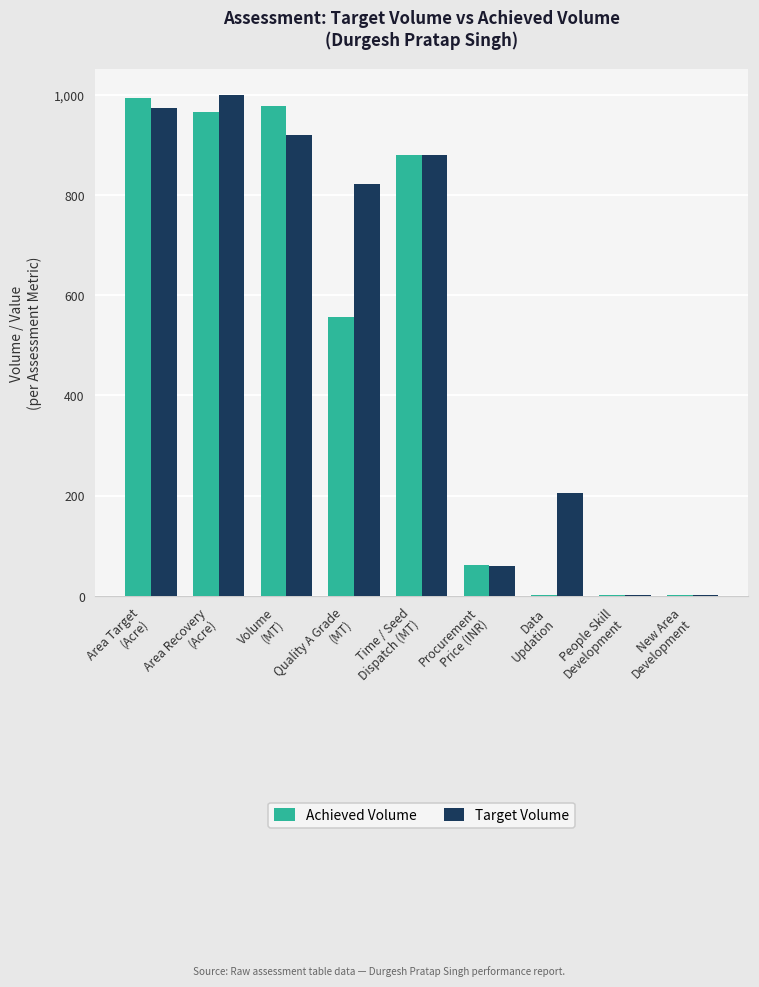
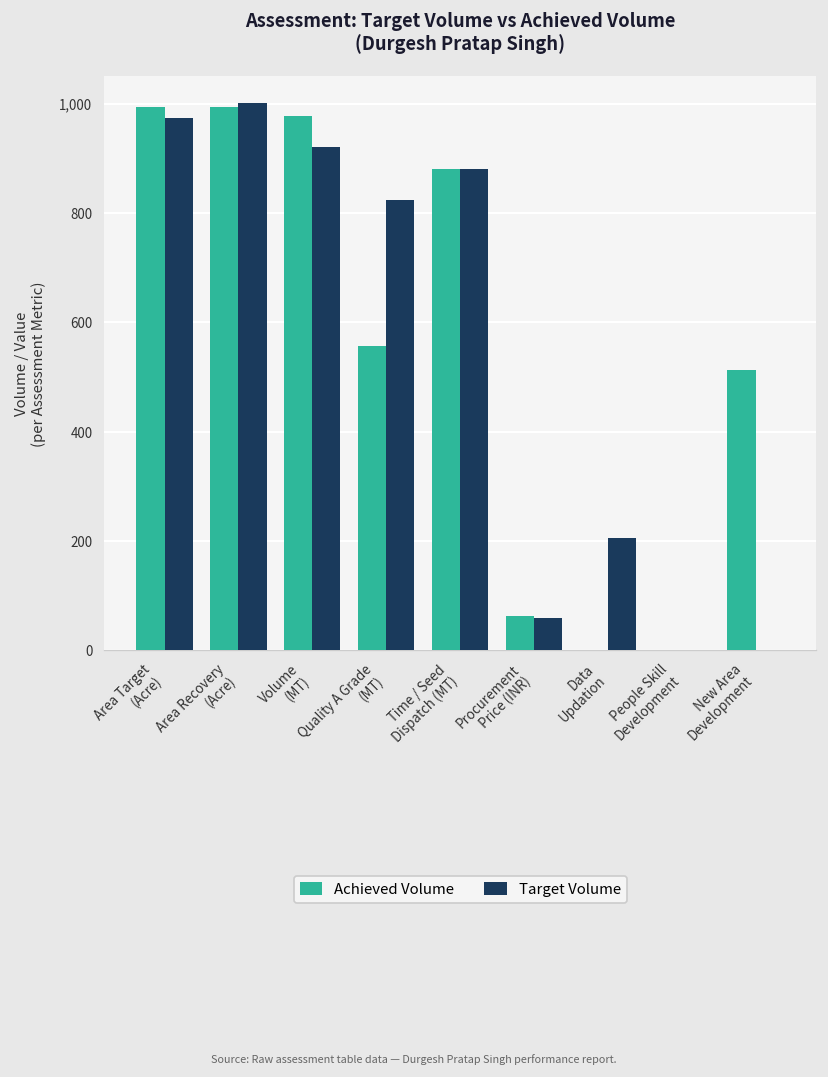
  {
    "Achieved Volume": {
      "Area Target (Acre)": "990",
-     "Area Recovery (Acre)": "970",
+     "Area Recovery (Acre)": "990",
      "Volume (MT)": "980",
      "Quality A Grade (MT)": "560",
      "Time / Seed Dispatch (MT)": "880",
      "Procurement Price (INR)": "60",
-     "New Area Development": "0"
+     "New Area Development": "510"
    },
    "Target Volume": {
      "Area Target (Acre)": "970",
      "Area Recovery (Acre)": "1,000",
      "Volume (MT)": "920",
      "Quality A Grade (MT)": "820",
      "Time / Seed Dispatch (MT)": "880",
      "Procurement Price (INR)": "60",
      "Data Updation": "200"
    }
  }
